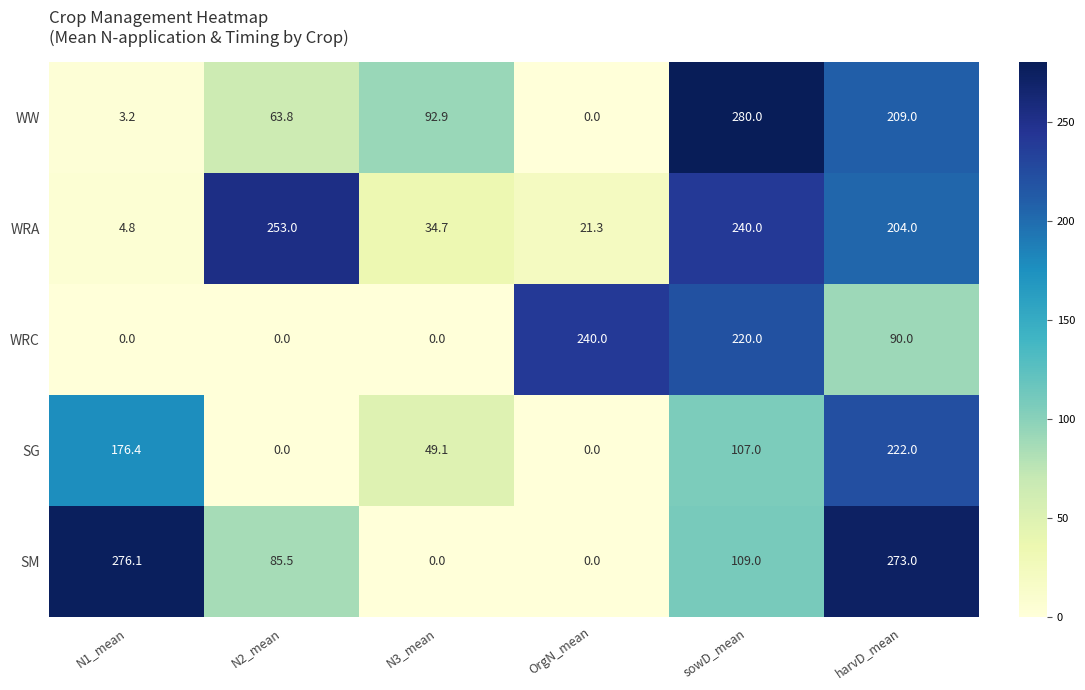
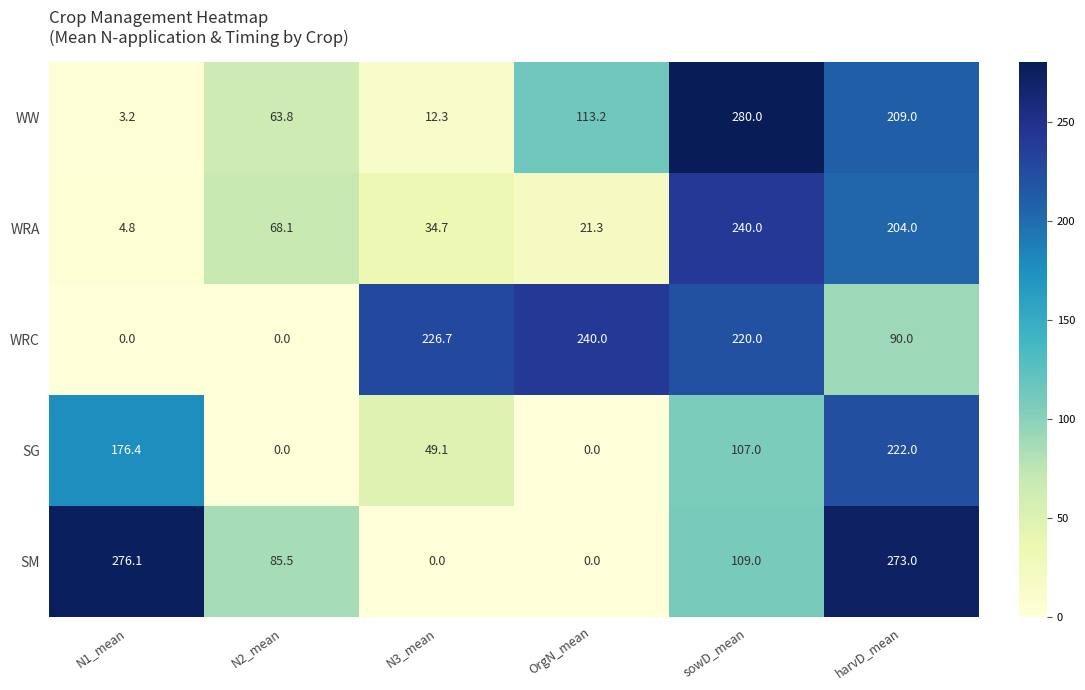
  {
    "WW": {
      "N1_mean": 3.2,
      "N2_mean": 63.8,
-     "N3_mean": 92.9,
-     "OrgN_mean": 0.0,
+     "N3_mean": 12.3,
+     "OrgN_mean": 113.2,
      "sowD_mean": 280.0,
      "harvD_mean": 209.0
    },
    "WRA": {
      "N1_mean": 4.8,
-     "N2_mean": 253.0,
+     "N2_mean": 68.1,
      "N3_mean": 34.7,
      "OrgN_mean": 21.3,
      "sowD_mean": 240.0,
      "harvD_mean": 204.0
    },
    "WRC": {
      "N1_mean": 0.0,
      "N2_mean": 0.0,
-     "N3_mean": 0.0,
+     "N3_mean": 226.7,
      "OrgN_mean": 240.0,
      "sowD_mean": 220.0,
      "harvD_mean": 90.0
    },
    "SG": {
      "N1_mean": 176.4,
      "N2_mean": 0.0,
      "N3_mean": 49.1,
      "OrgN_mean": 0.0,
      "sowD_mean": 107.0,
      "harvD_mean": 222.0
    },
    "SM": {
      "N1_mean": 276.1,
      "N2_mean": 85.5,
      "N3_mean": 0.0,
      "OrgN_mean": 0.0,
      "sowD_mean": 109.0,
      "harvD_mean": 273.0
    }
  }
